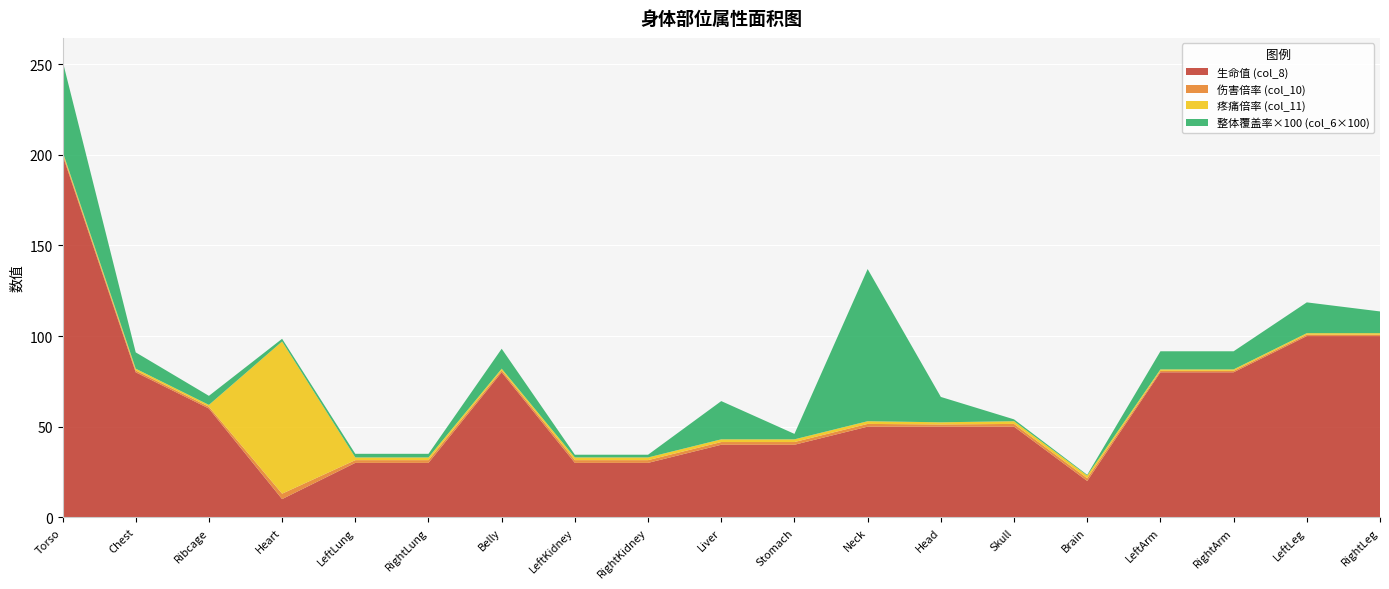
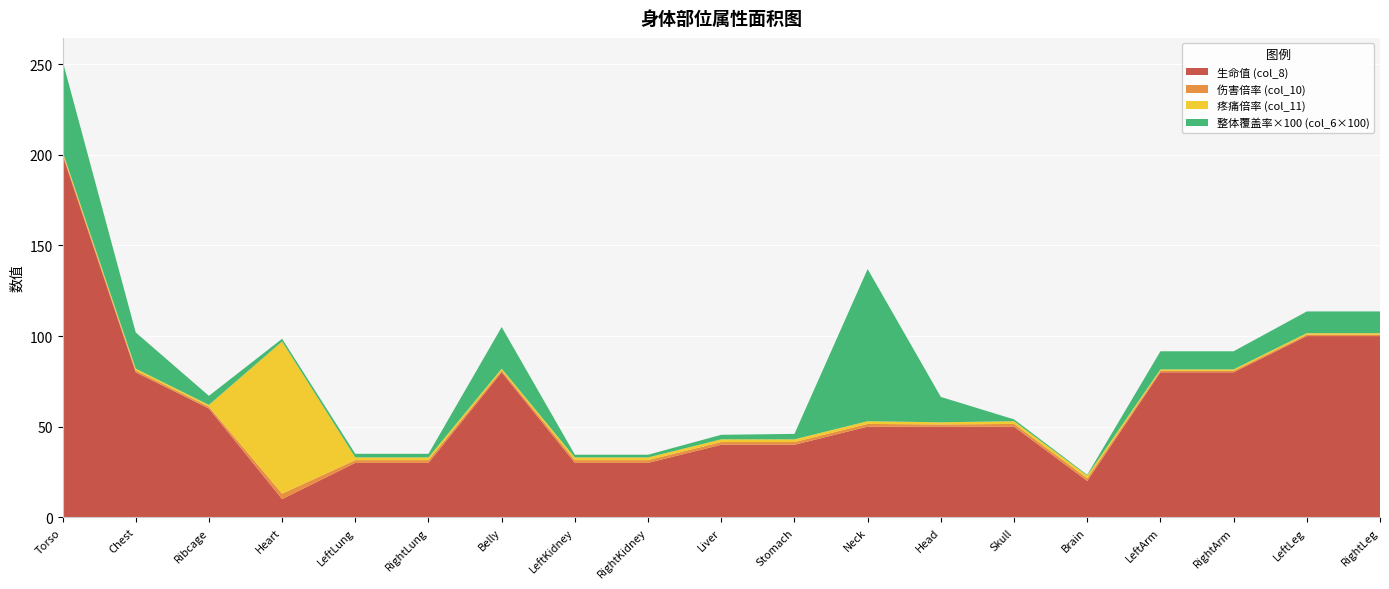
  {
    "生命值 (col_8)": {
      "Heart": 10,
      "LeftLung": 30,
      "RightLung": 30,
      "LeftKidney": 30,
      "RightKidney": 30,
      "Liver": 40,
      "Stomach": 40,
      "Neck": 50,
      "Skull": 50,
      "Brain": 20
    },
    "伤害倍率 (col_10)": {
      "Heart": 3,
      "LeftLung": 2,
      "RightLung": 2,
      "LeftKidney": 2,
      "RightKidney": 2,
      "Liver": 2,
      "Stomach": 2,
      "Neck": 2,
      "Skull": 2,
      "Brain": 2
    },
    "疼痛倍率 (col_11)": {
      "Heart": 84,
      "LeftLung": 2,
      "RightLung": 2,
      "LeftKidney": 2,
      "RightKidney": 2,
      "Liver": 2,
      "Stomach": 2,
      "Neck": 2
    },
    "整体覆盖率×100 (col_6×100)": {
      "Torso": 50,
-     "Chest": 9,
+     "Chest": 20,
      "Ribcage": 5,
      "Heart": 2,
      "LeftLung": 2,
      "RightLung": 2,
-     "Belly": 11,
+     "Belly": 23,
      "LeftKidney": 2,
      "RightKidney": 2,
-     "Liver": 21,
+     "Liver": 3,
      "Stomach": 3,
      "Neck": 84,
      "Head": 14,
      "LeftArm": 10,
      "RightArm": 10,
-     "LeftLeg": 17,
+     "LeftLeg": 12,
      "RightLeg": 12
    }
  }
